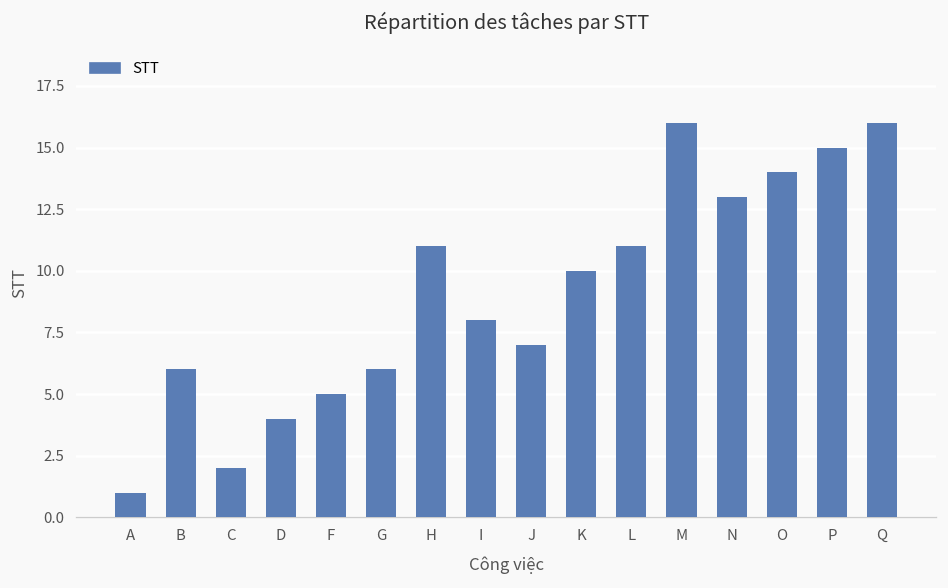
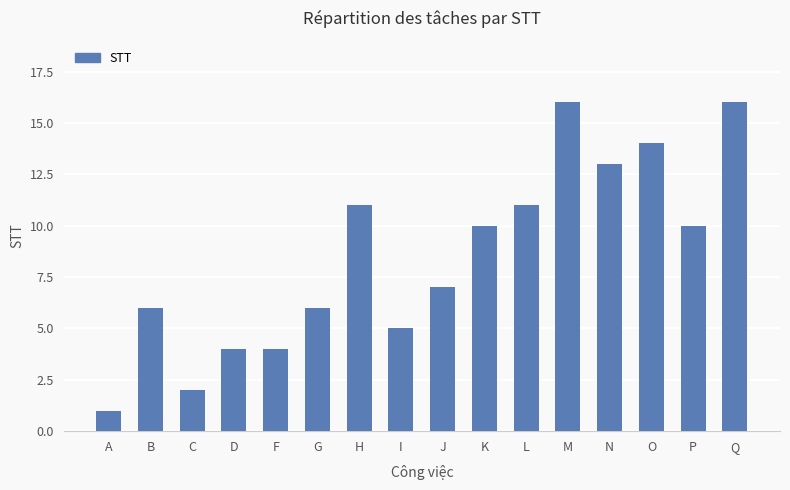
  {
    "A": 1,
    "B": 6,
    "C": 2,
    "D": 4,
-   "F": 5,
+   "F": 4,
    "G": 6,
    "H": 11,
-   "I": 8,
+   "I": 5,
    "J": 7,
    "K": 10,
    "L": 11,
    "M": 16,
    "N": 13,
    "O": 14,
-   "P": 15,
+   "P": 10,
    "Q": 16
  }
